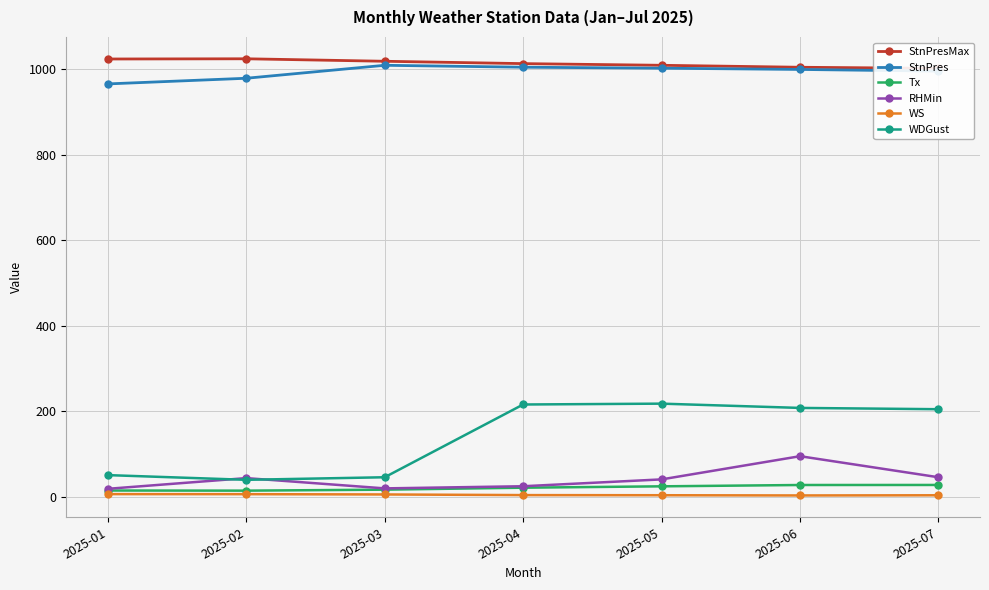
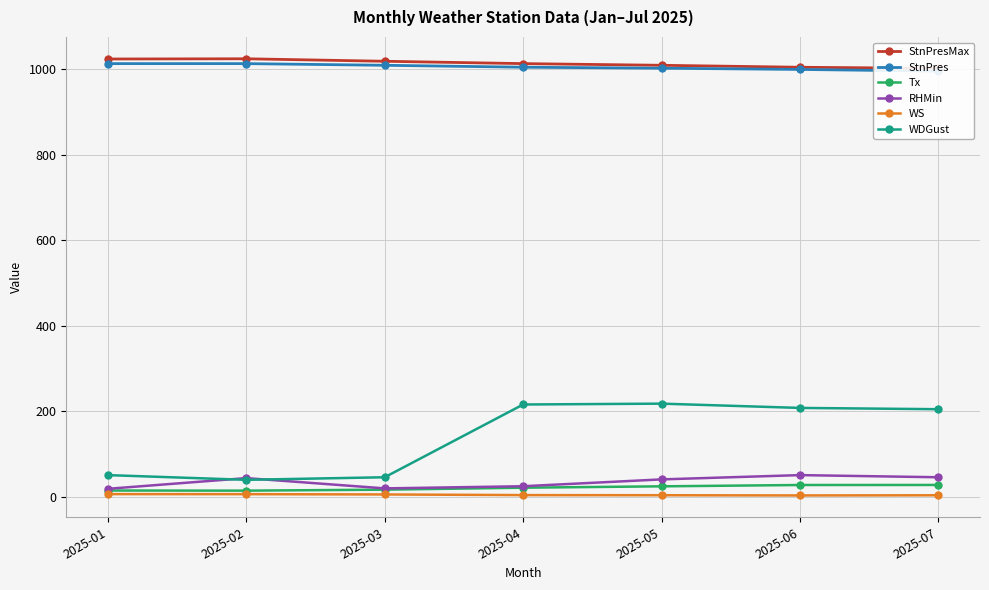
  {
    "StnPresMax": {
      "2025-01": 1020,
      "2025-02": 1020,
      "2025-03": 1020,
      "2025-04": 1010,
      "2025-05": 1010
    },
    "StnPres": {
-     "2025-01": 970,
-     "2025-02": 980,
+     "2025-01": 1010,
+     "2025-02": 1010,
      "2025-03": 1010,
      "2025-04": 1000,
      "2025-05": 1000
    },
    "RHMin": {
      "2025-05": 40,
-     "2025-06": 100,
+     "2025-06": 50,
      "2025-07": 50
    },
    "WS": {
      "2025-01": 10,
      "2025-02": 10,
      "2025-03": 10,
      "2025-04": 0,
      "2025-05": 0,
      "2025-06": 0,
      "2025-07": 0
    }
  }
